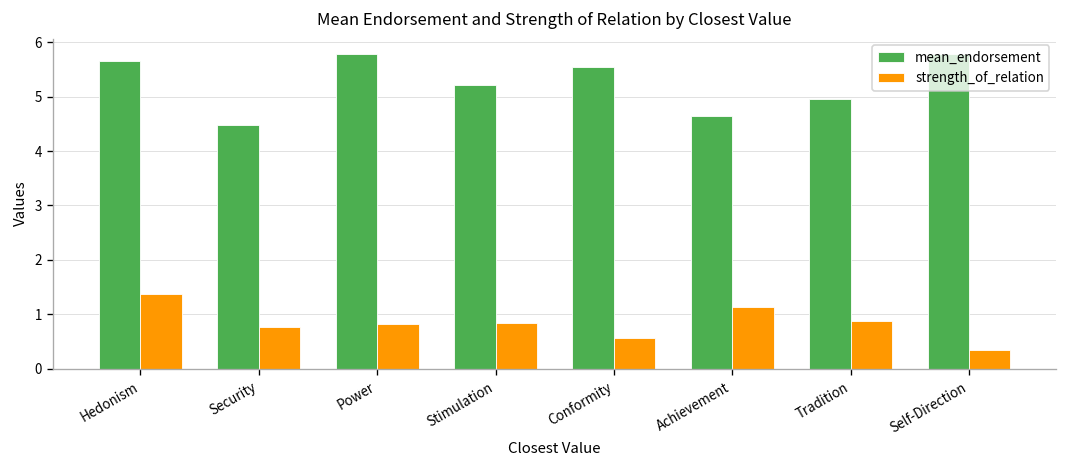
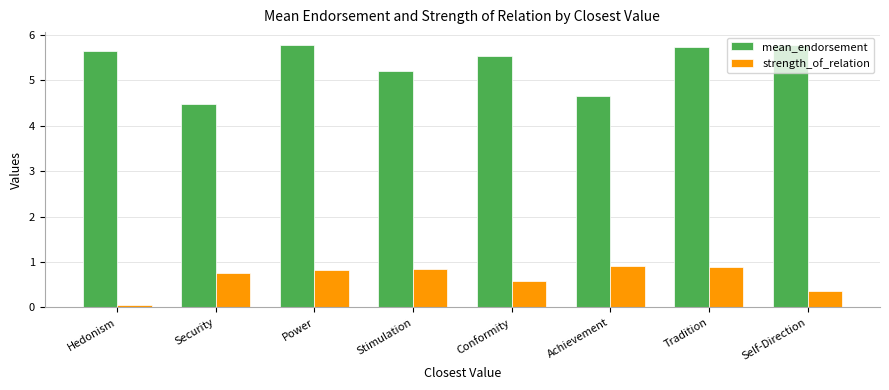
  {
    "mean_endorsement": {
      "Hedonism": 5.7,
      "Security": 4.5,
      "Power": 5.8,
      "Stimulation": 5.2,
      "Conformity": 5.5,
      "Achievement": 4.6,
-     "Tradition": 5.0
+     "Tradition": 5.7
    },
    "strength_of_relation": {
-     "Hedonism": 1.4,
+     "Hedonism": 0.0,
      "Security": 0.8,
      "Power": 0.8,
      "Stimulation": 0.8,
      "Conformity": 0.6,
-     "Achievement": 1.1,
+     "Achievement": 0.9,
      "Tradition": 0.9,
      "Self-Direction": 0.4
    }
  }
